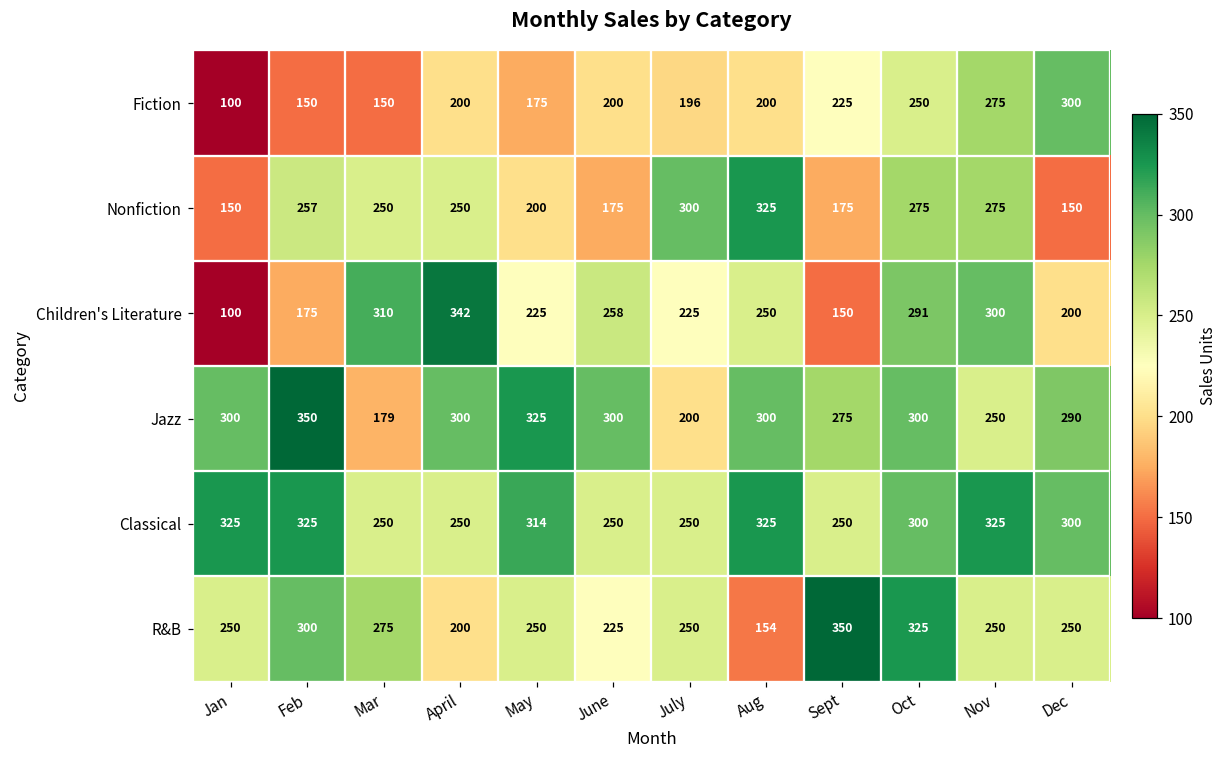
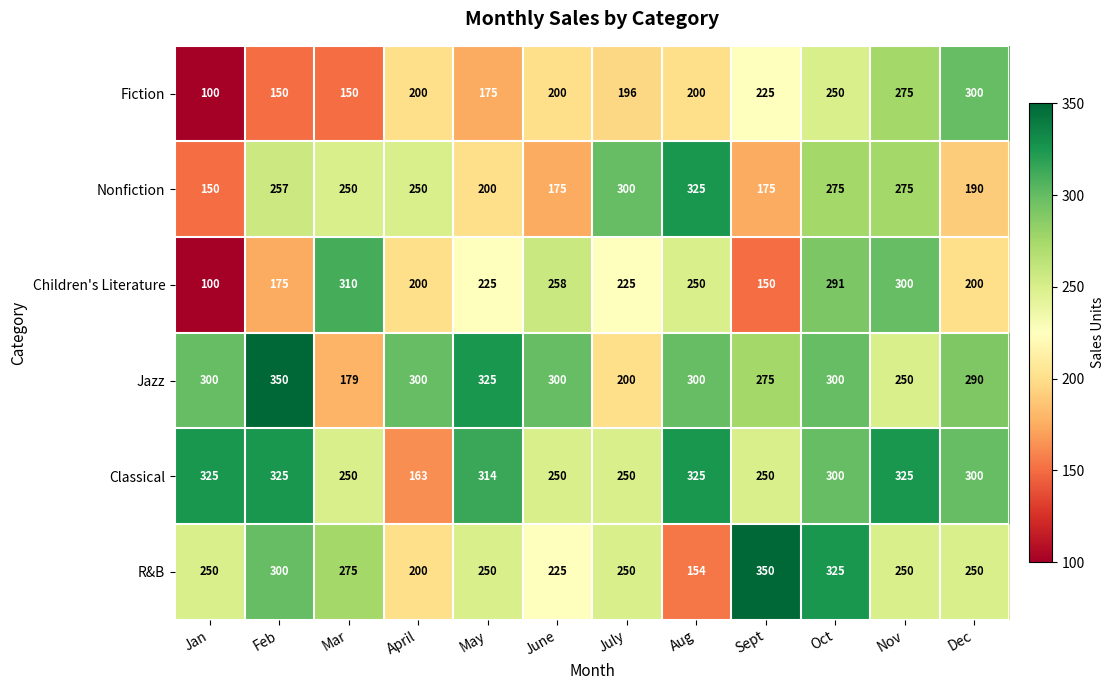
  {
    "Fiction": {
      "Jan": 100,
      "Feb": 150,
      "Mar": 150,
      "April": 200,
      "May": 175,
      "June": 200,
      "July": 196,
      "Aug": 200,
      "Sept": 225,
      "Oct": 250,
      "Nov": 275,
      "Dec": 300
    },
    "Nonfiction": {
      "Jan": 150,
      "Feb": 257,
      "Mar": 250,
      "April": 250,
      "May": 200,
      "June": 175,
      "July": 300,
      "Aug": 325,
      "Sept": 175,
      "Oct": 275,
      "Nov": 275,
-     "Dec": 150
+     "Dec": 190
    },
    "Children's Literature": {
      "Jan": 100,
      "Feb": 175,
      "Mar": 310,
-     "April": 342,
+     "April": 200,
      "May": 225,
      "June": 258,
      "July": 225,
      "Aug": 250,
      "Sept": 150,
      "Oct": 291,
      "Nov": 300,
      "Dec": 200
    },
    "Jazz": {
      "Jan": 300,
      "Feb": 350,
      "Mar": 179,
      "April": 300,
      "May": 325,
      "June": 300,
      "July": 200,
      "Aug": 300,
      "Sept": 275,
      "Oct": 300,
      "Nov": 250,
      "Dec": 290
    },
    "Classical": {
      "Jan": 325,
      "Feb": 325,
      "Mar": 250,
-     "April": 250,
+     "April": 163,
      "May": 314,
      "June": 250,
      "July": 250,
      "Aug": 325,
      "Sept": 250,
      "Oct": 300,
      "Nov": 325,
      "Dec": 300
    },
    "R&B": {
      "Jan": 250,
      "Feb": 300,
      "Mar": 275,
      "April": 200,
      "May": 250,
      "June": 225,
      "July": 250,
      "Aug": 154,
      "Sept": 350,
      "Oct": 325,
      "Nov": 250,
      "Dec": 250
    }
  }
